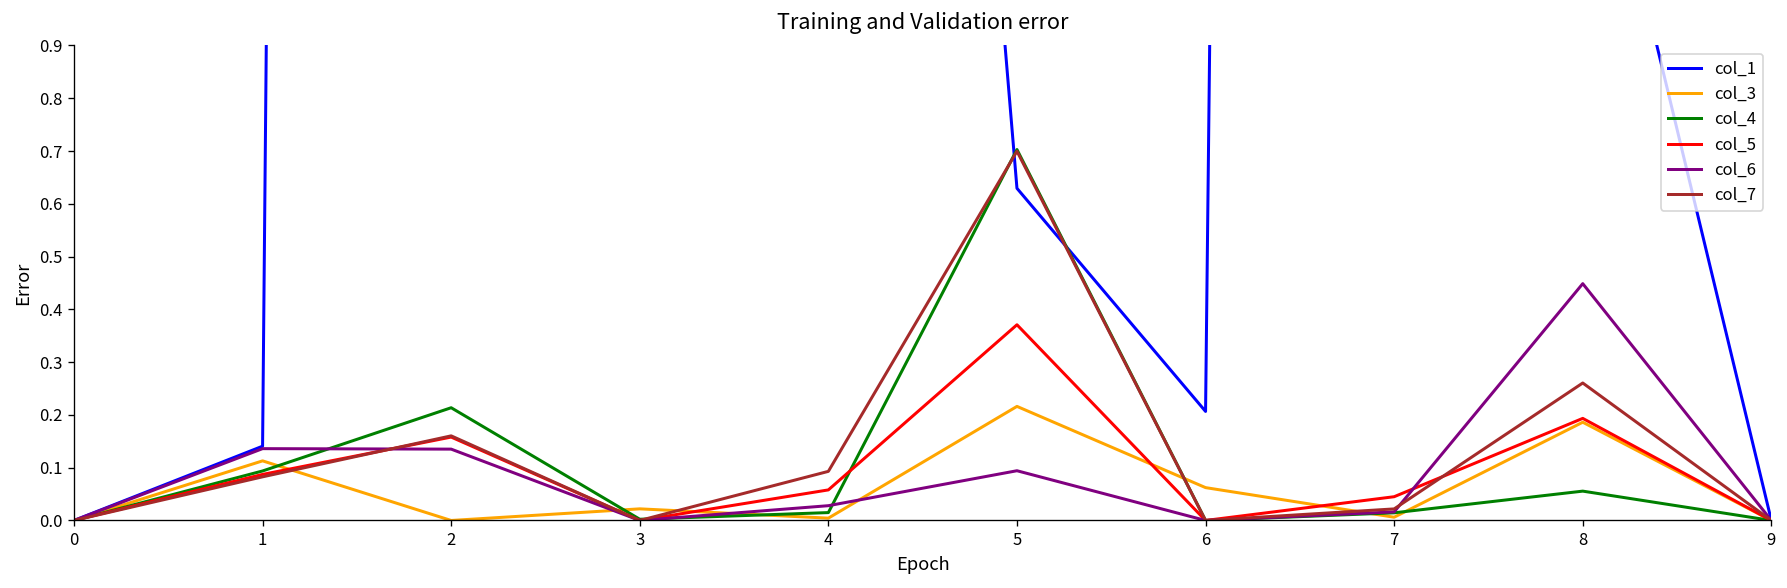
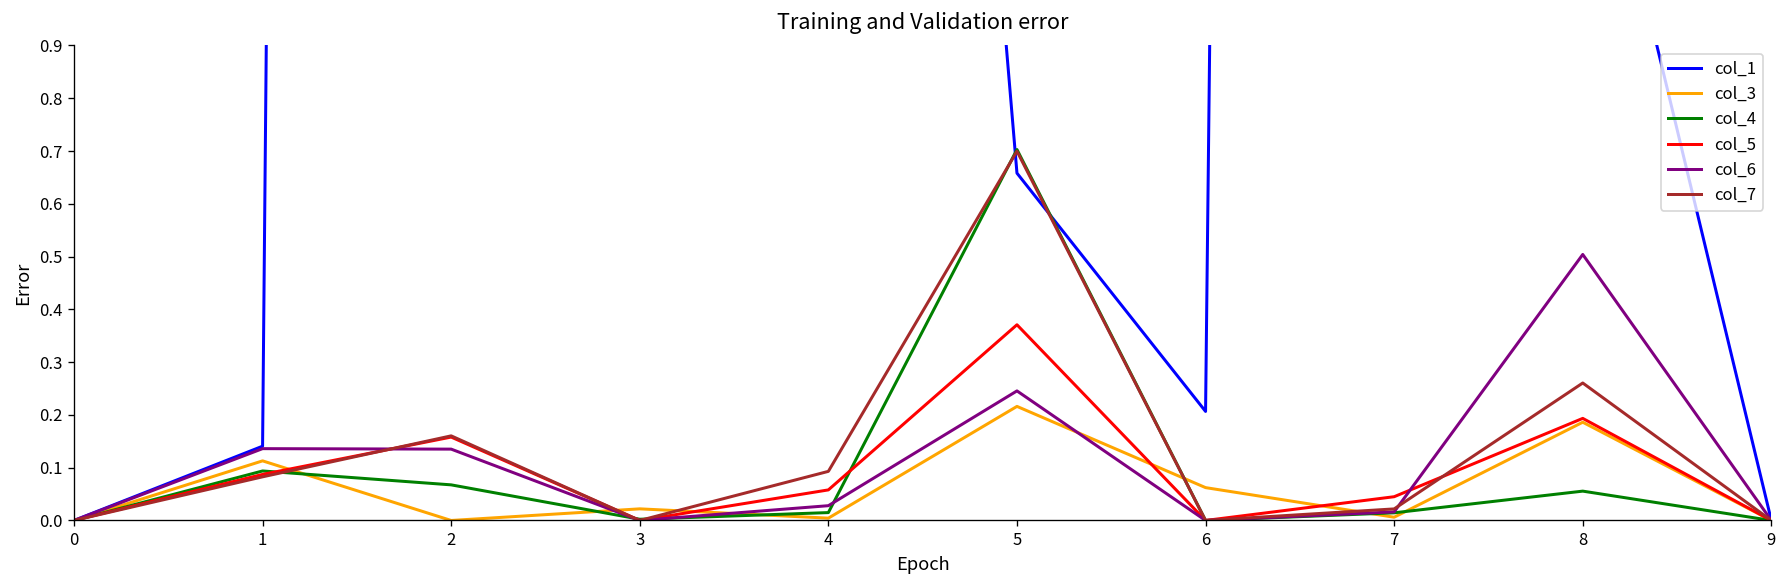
  {
    "col_1": {
-     "5": 0.63,
+     "5": 0.66,
      "6": 0.21
    },
    "col_3": {
      "1": 0.11,
      "2": 0.00,
      "3": 0.02,
      "4": 0.00,
      "5": 0.22,
      "6": 0.06,
      "7": 0.01,
      "8": 0.19
    },
    "col_4": {
      "1": 0.09,
-     "2": 0.21,
+     "2": 0.07,
      "4": 0.01,
      "8": 0.06
    },
    "col_5": {
      "4": 0.06,
      "5": 0.37,
      "7": 0.05,
      "8": 0.19
    },
    "col_6": {
      "2": 0.14,
      "4": 0.03,
-     "5": 0.09,
-     "8": 0.45
+     "5": 0.25,
+     "8": 0.50
    },
    "col_7": {
      "4": 0.09,
      "8": 0.26
    }
  }
